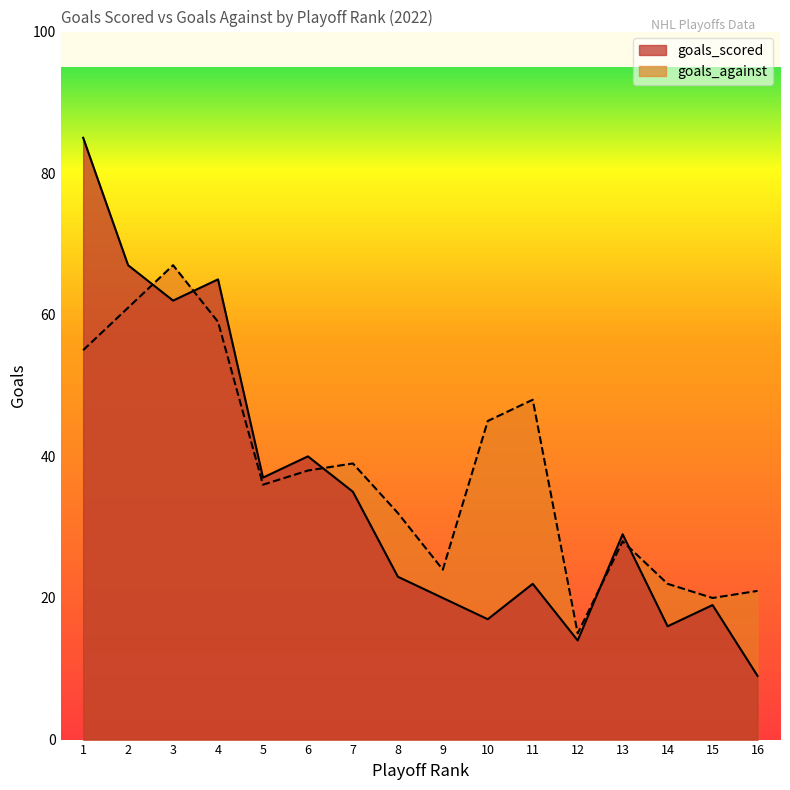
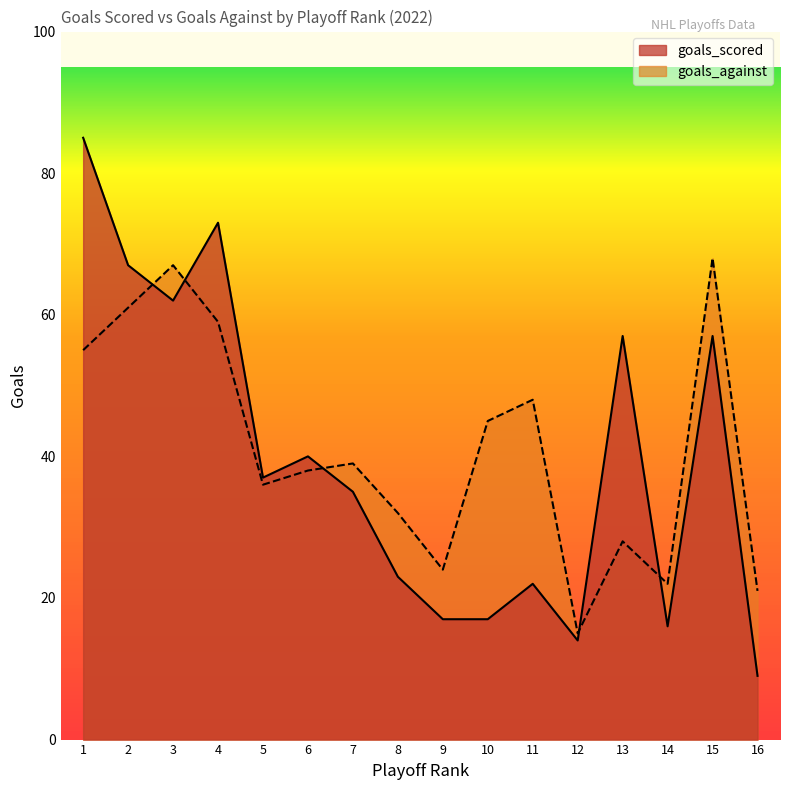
  {
    "goals_scored": {
      "1": 85,
      "2": 67,
      "3": 62,
-     "4": 65,
+     "4": 73,
      "5": 37,
      "6": 40,
      "7": 35,
      "8": 23,
-     "9": 20,
+     "9": 17,
      "10": 17,
      "11": 22,
      "12": 14,
-     "13": 29,
+     "13": 57,
      "14": 16,
-     "15": 19,
+     "15": 57,
      "16": 9
    },
    "goals_against": {
      "1": 55,
      "2": 61,
      "3": 67,
      "4": 59,
      "5": 36,
      "6": 38,
      "7": 39,
      "8": 32,
      "9": 24,
      "10": 45,
      "11": 48,
      "12": 15,
      "13": 28,
      "14": 22,
-     "15": 20,
+     "15": 68,
      "16": 21
    }
  }
